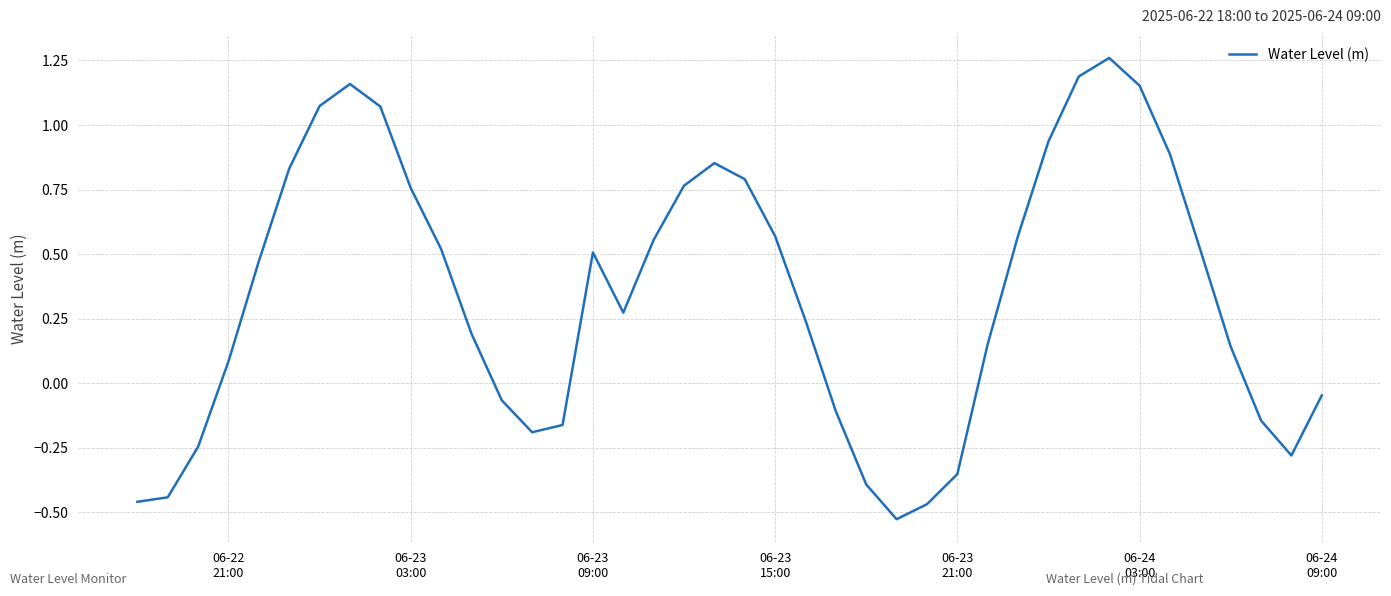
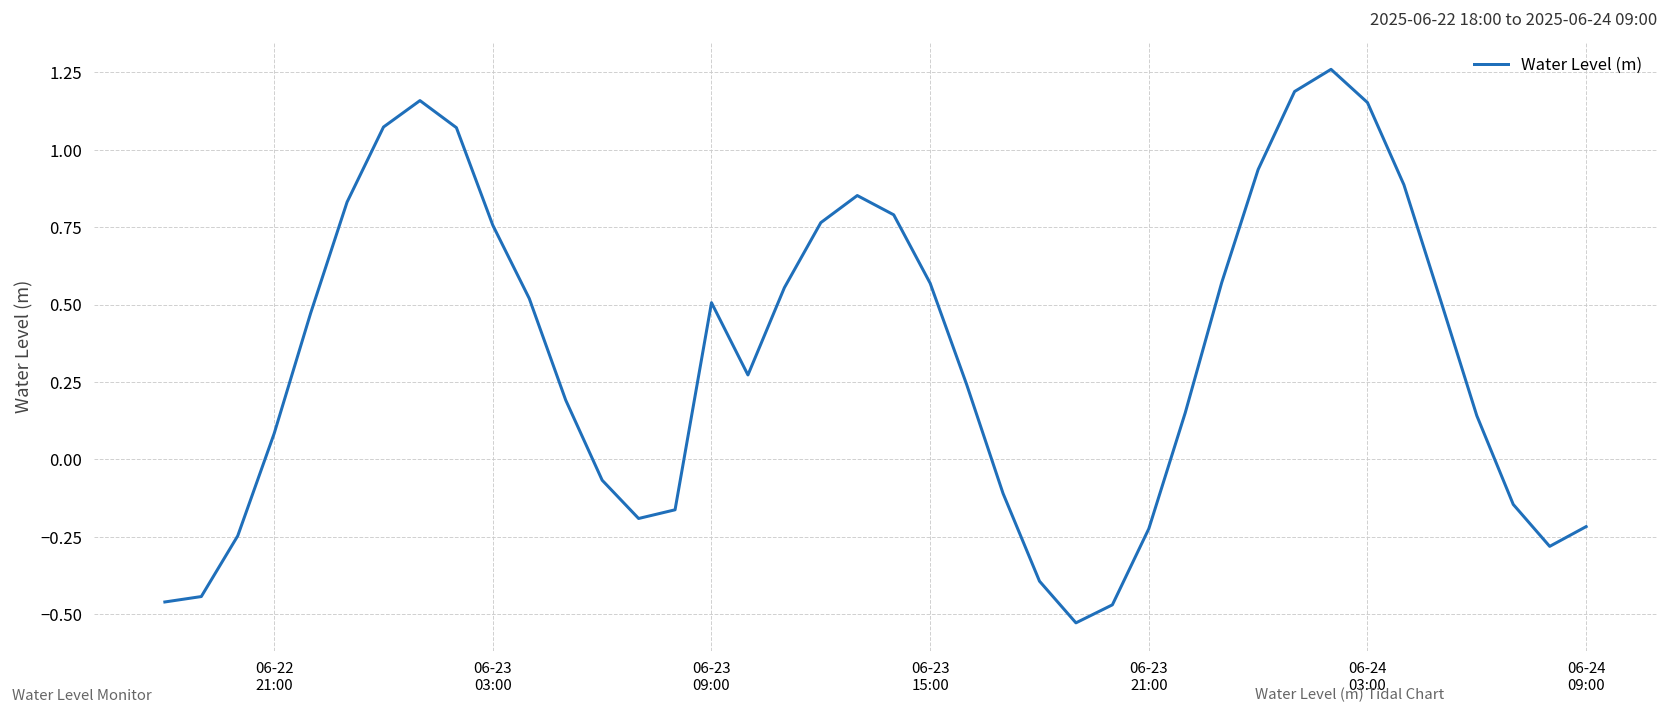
  {
    "06-22 21:00": 0.08,
    "06-23 03:00": 0.76,
    "06-23 09:00": 0.51,
    "06-23 15:00": 0.57,
-   "06-23 21:00": -0.35,
+   "06-23 21:00": -0.22,
    "06-24 03:00": 1.15,
-   "06-24 09:00": -0.05
+   "06-24 09:00": -0.22
  }
